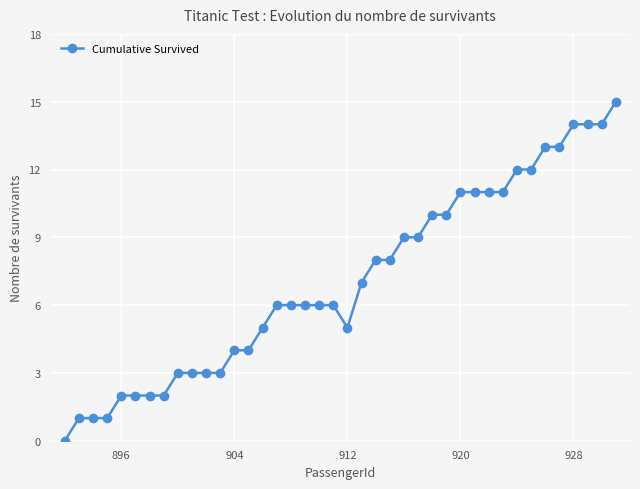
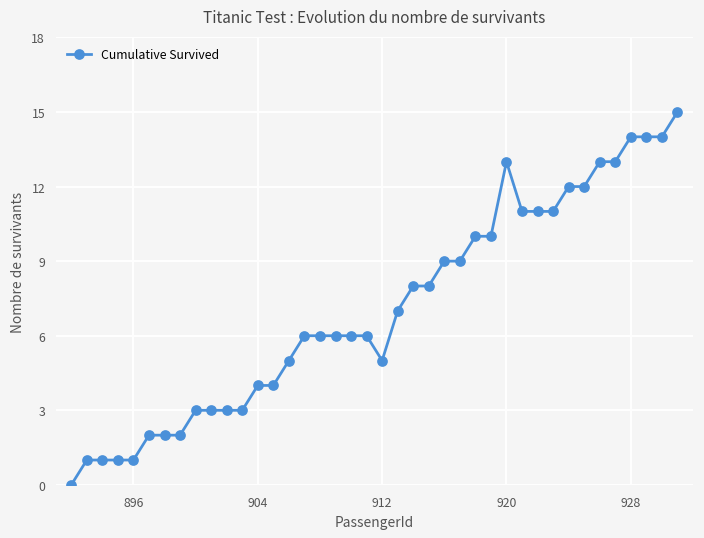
  {
-   "896": 2,
+   "896": 1,
    "904": 4,
    "912": 5,
-   "920": 11,
+   "920": 13,
    "928": 14
  }
